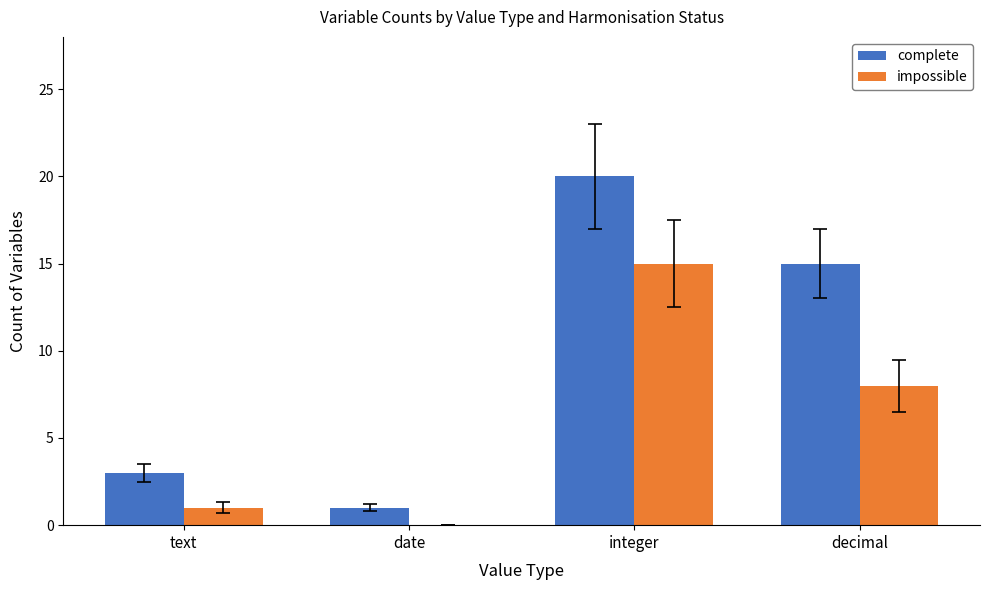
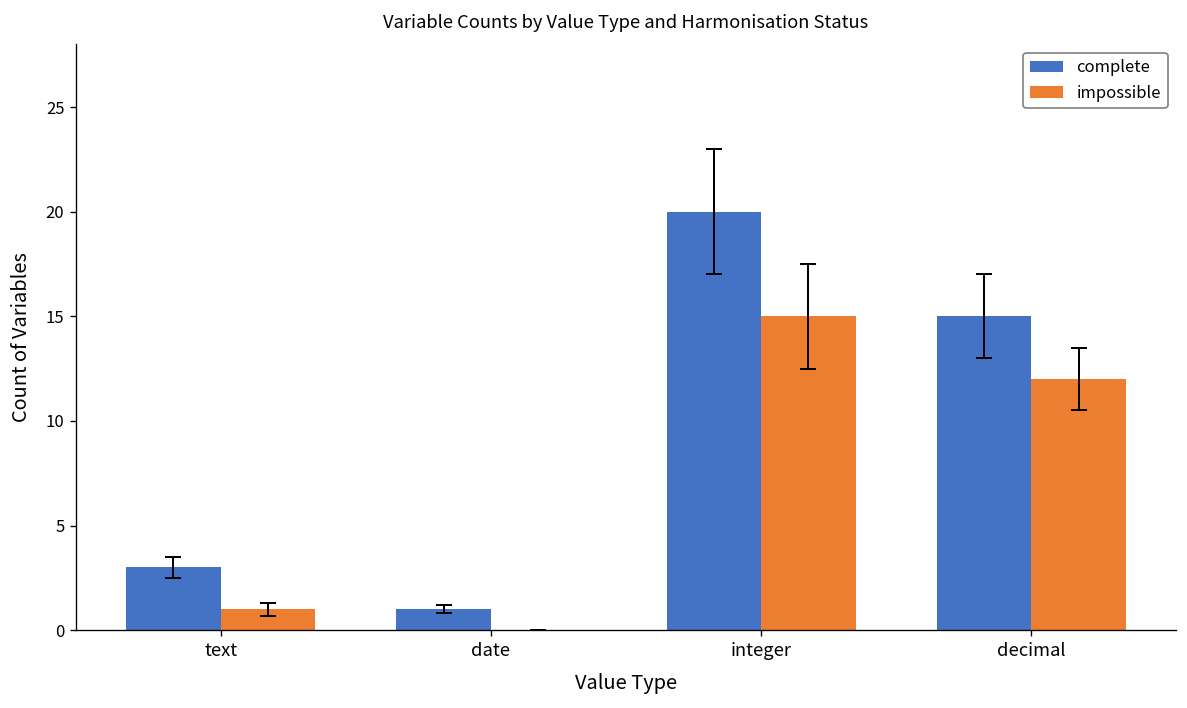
  {
    "impossible": {
      "text": 1,
      "date": 0,
      "integer": 15,
-     "decimal": 8
+     "decimal": 12
    }
  }
